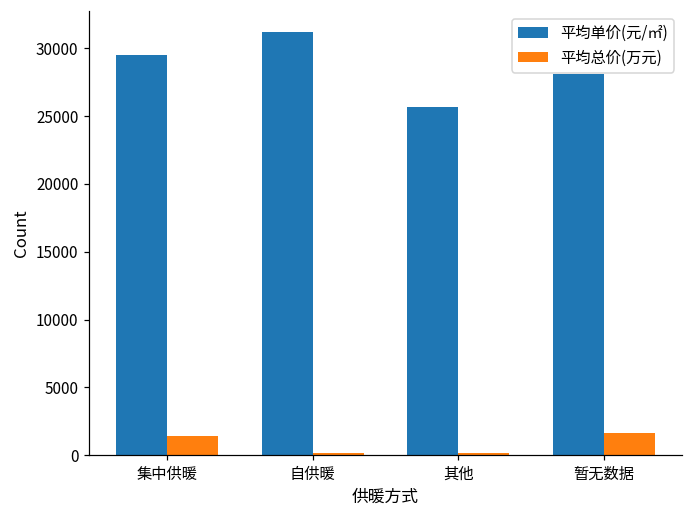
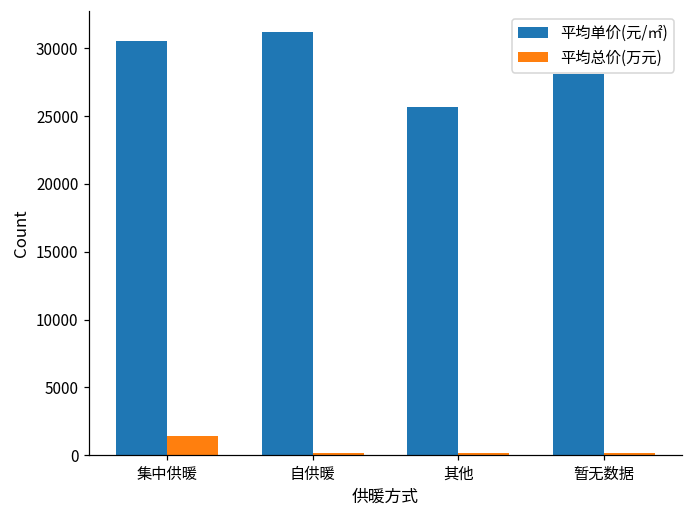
  {
    "平均单价(元/㎡)": {
-     "集中供暖": 29500,
+     "集中供暖": 30500,
      "自供暖": 31200,
      "其他": 25700,
      "暂无数据": 28100
    },
    "平均总价(万元)": {
      "集中供暖": 1400,
-     "暂无数据": 1600
+     "暂无数据": 100
    }
  }
